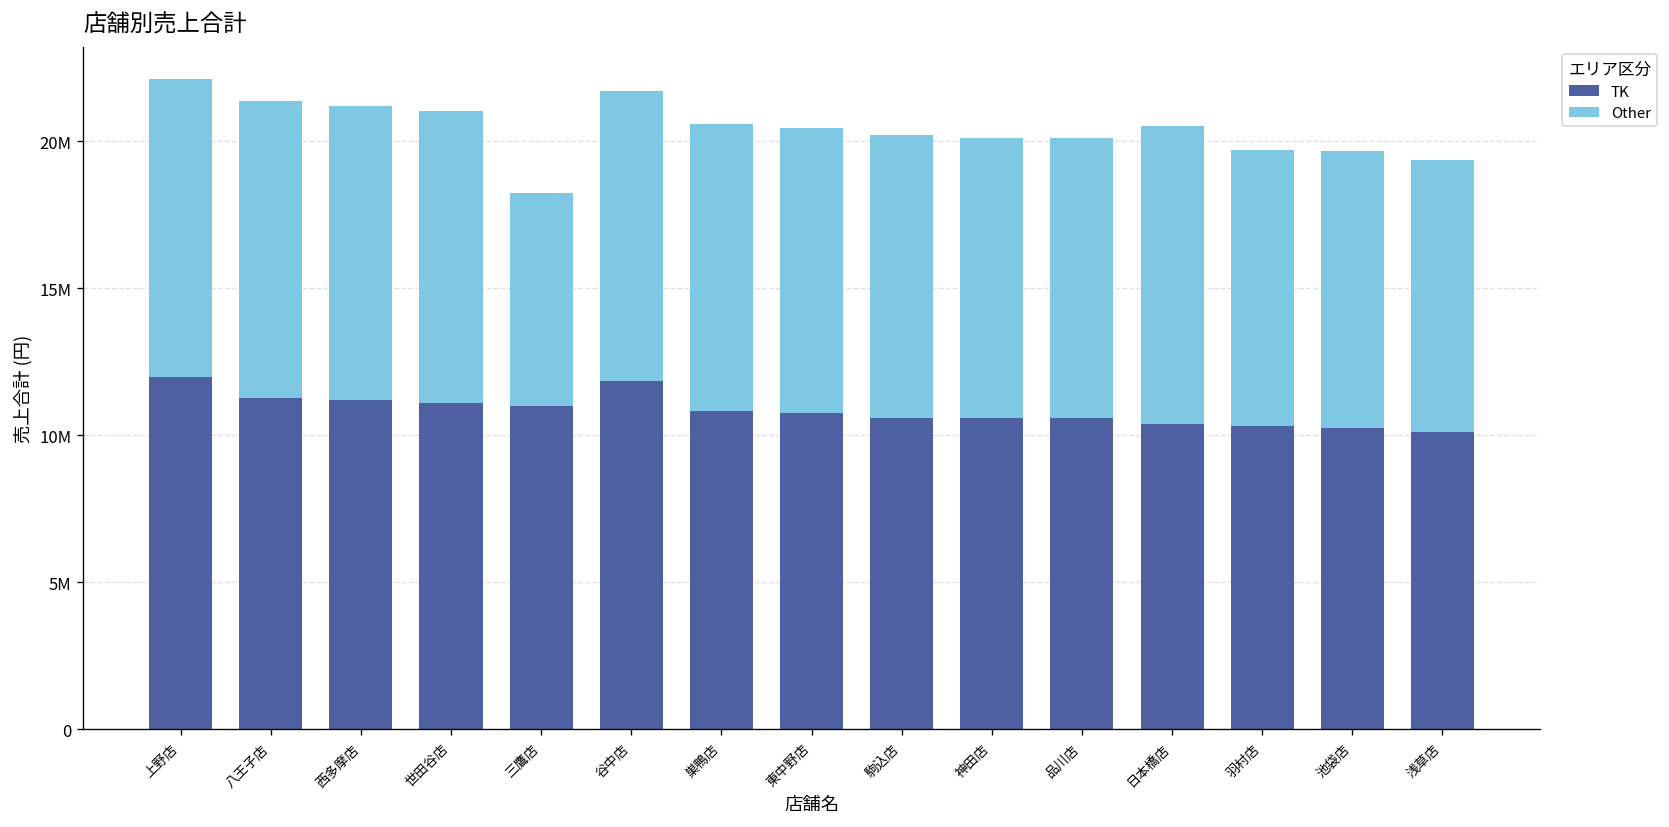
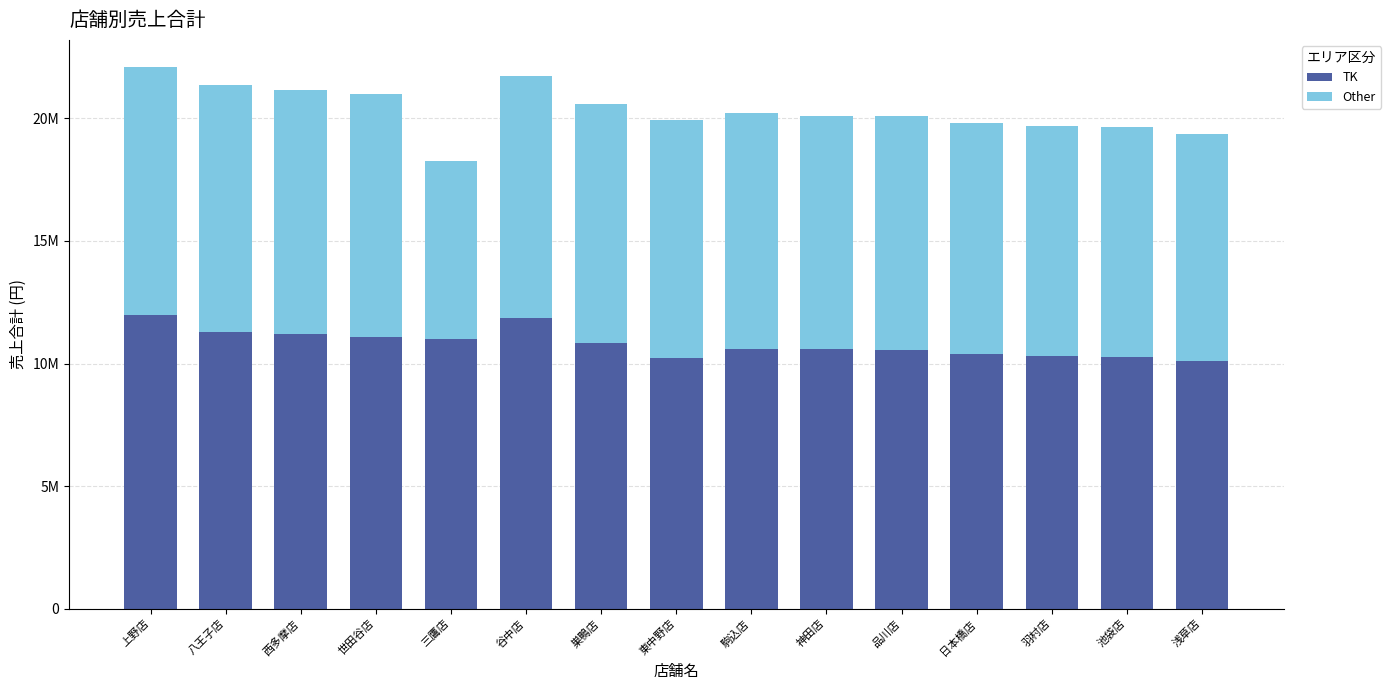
  {
    "TK": {
      "上野店": 12000000,
      "八王子店": 11300000,
      "西多摩店": 11200000,
      "世田谷店": 11100000,
      "三鷹店": 11000000,
      "谷中店": 11800000,
      "巣鴨店": 10800000,
-     "東中野店": 10700000,
+     "東中野店": 10200000,
      "駒込店": 10600000,
      "神田店": 10600000,
      "品川店": 10600000,
      "日本橋店": 10400000,
      "羽村店": 10300000,
      "池袋店": 10300000,
      "浅草店": 10100000
    },
    "Other": {
      "上野店": 10100000,
      "八王子店": 10100000,
      "西多摩店": 10000000,
      "世田谷店": 9900000,
      "三鷹店": 7300000,
      "谷中店": 9900000,
      "巣鴨店": 9700000,
      "東中野店": 9700000,
      "駒込店": 9600000,
      "神田店": 9500000,
      "品川店": 9500000,
-     "日本橋店": 10100000,
+     "日本橋店": 9400000,
      "羽村店": 9400000,
      "池袋店": 9400000,
      "浅草店": 9200000
    }
  }
